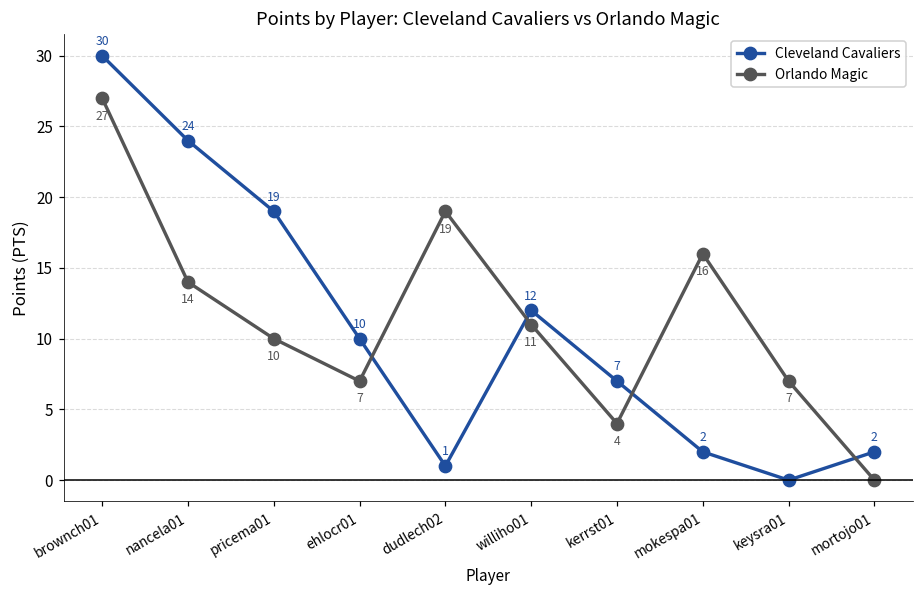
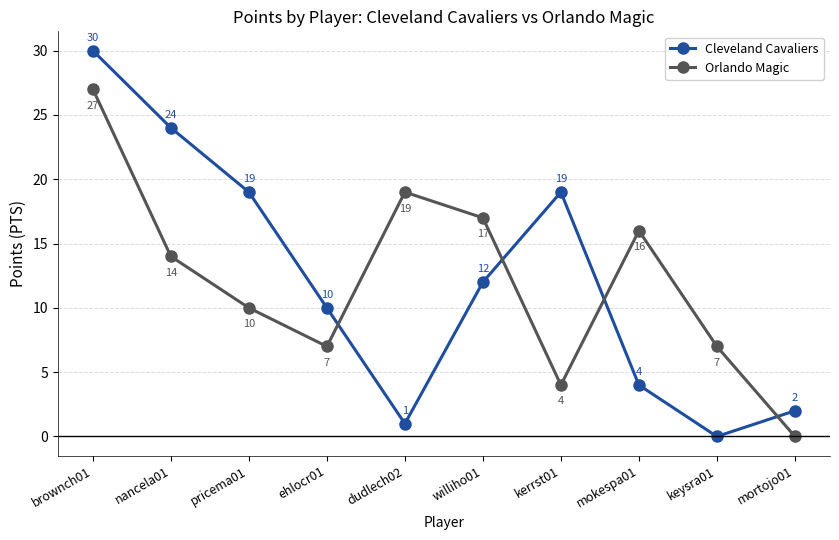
  {
    "Cleveland Cavaliers": {
      "brownch01": 30,
      "nancela01": 24,
      "pricema01": 19,
      "ehlocr01": 10,
      "dudlech02": 1,
      "williho01": 12,
-     "kerrst01": 7,
-     "mokespa01": 2,
+     "kerrst01": 19,
+     "mokespa01": 4,
      "mortojo01": 2
    },
    "Orlando Magic": {
      "brownch01": 27,
      "nancela01": 14,
      "pricema01": 10,
      "ehlocr01": 7,
      "dudlech02": 19,
-     "williho01": 11,
+     "williho01": 17,
      "kerrst01": 4,
      "mokespa01": 16,
      "keysra01": 7
    }
  }
